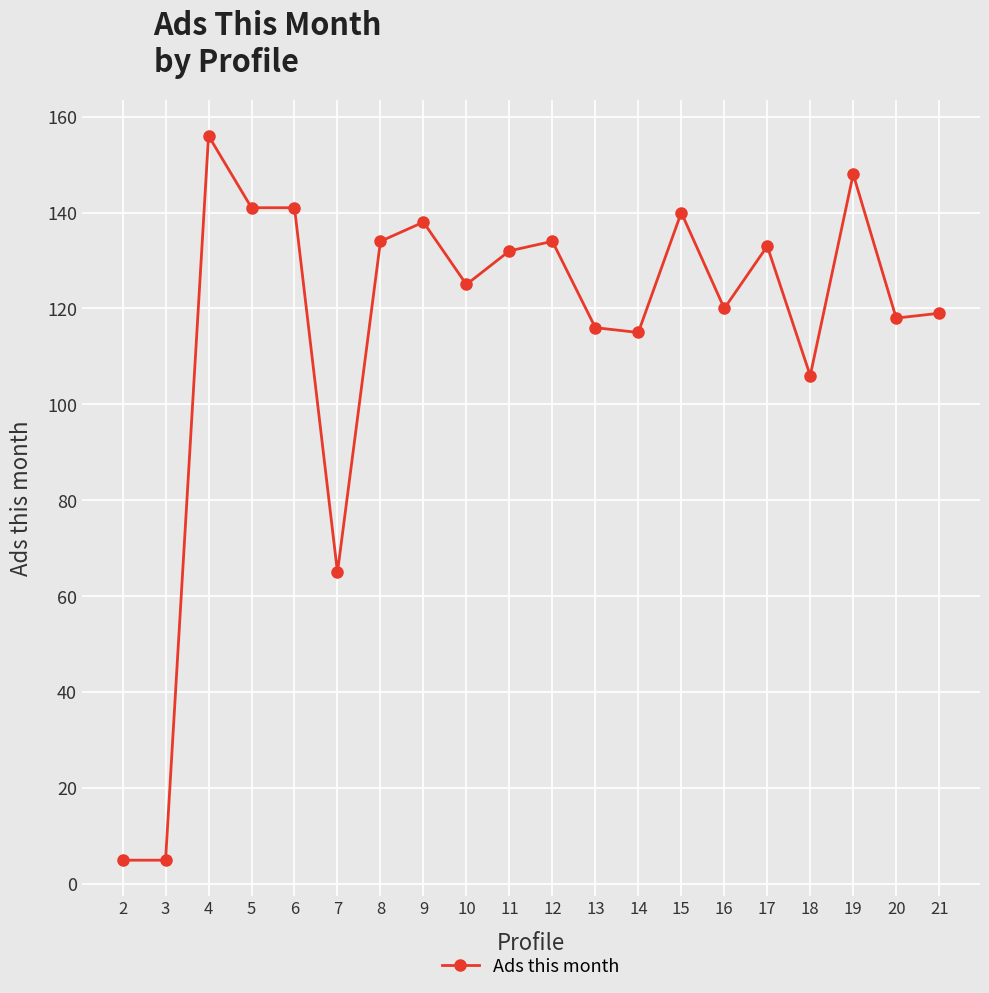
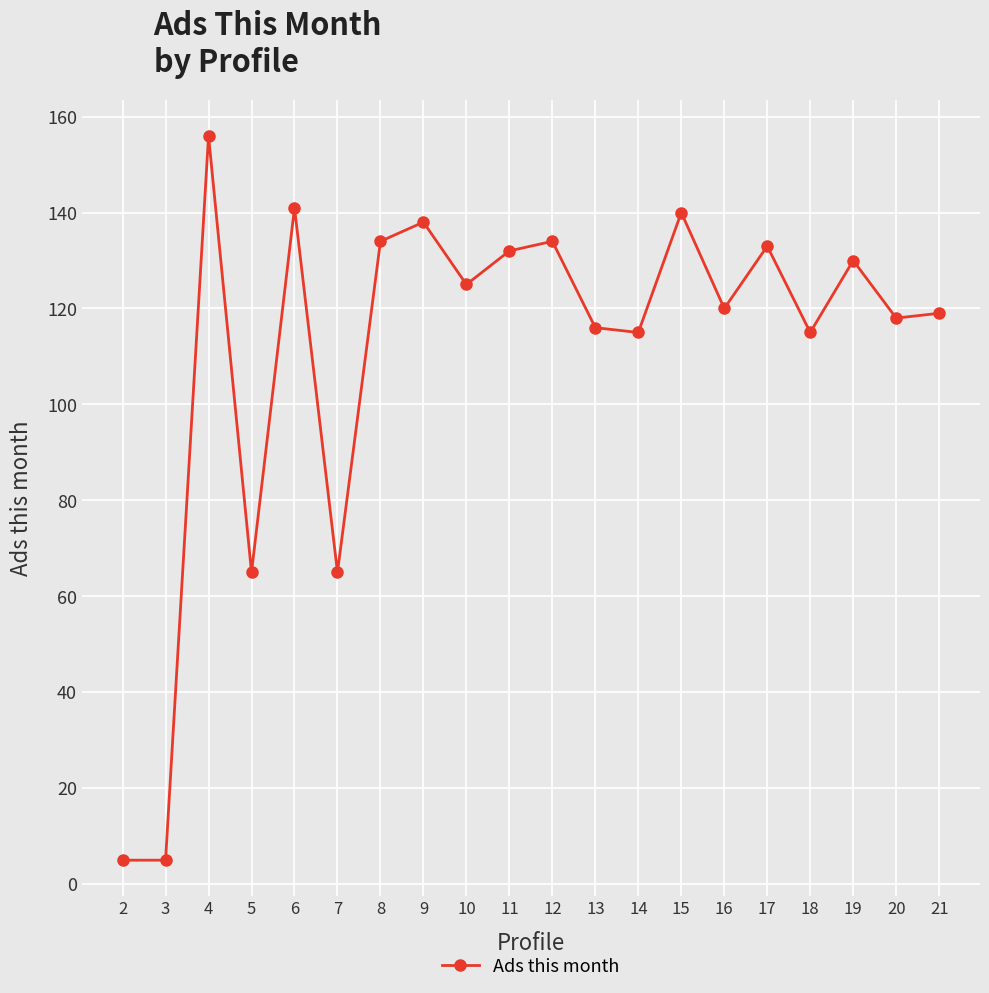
  {
    "2": 5,
    "3": 5,
    "4": 156,
-   "5": 141,
+   "5": 65,
    "6": 141,
    "7": 65,
    "8": 134,
    "9": 138,
    "10": 125,
    "11": 132,
    "12": 134,
    "13": 116,
    "14": 115,
    "15": 140,
    "16": 120,
    "17": 133,
-   "18": 106,
-   "19": 148,
+   "18": 115,
+   "19": 130,
    "20": 118,
    "21": 119
  }
